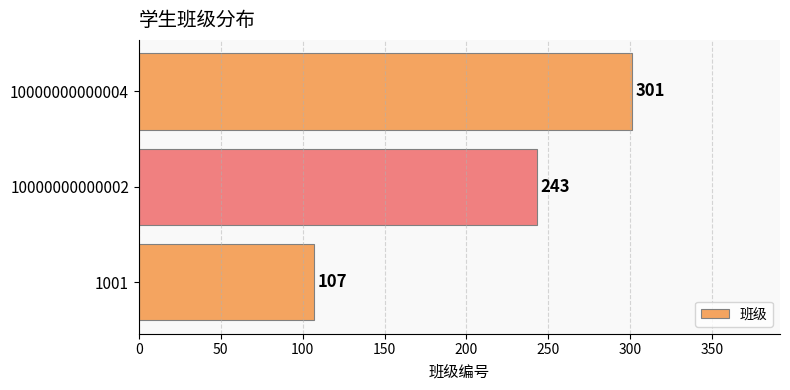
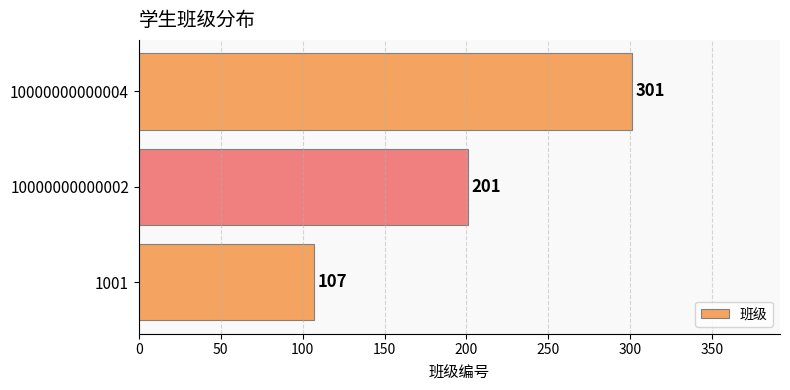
  {
    "10000000000004": 301,
-   "10000000000002": 243,
+   "10000000000002": 201,
    "1001": 107
  }
